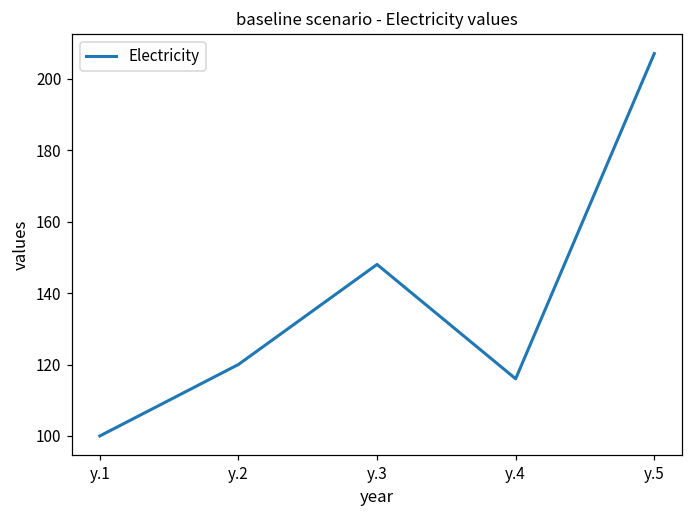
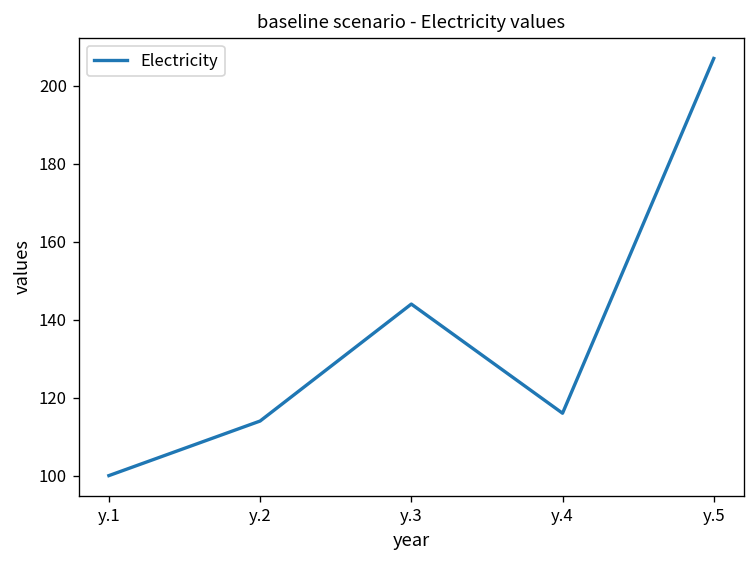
  {
    "y.1": 100,
-   "y.2": 120,
-   "y.3": 148,
+   "y.2": 114,
+   "y.3": 144,
    "y.4": 116,
    "y.5": 207
  }
